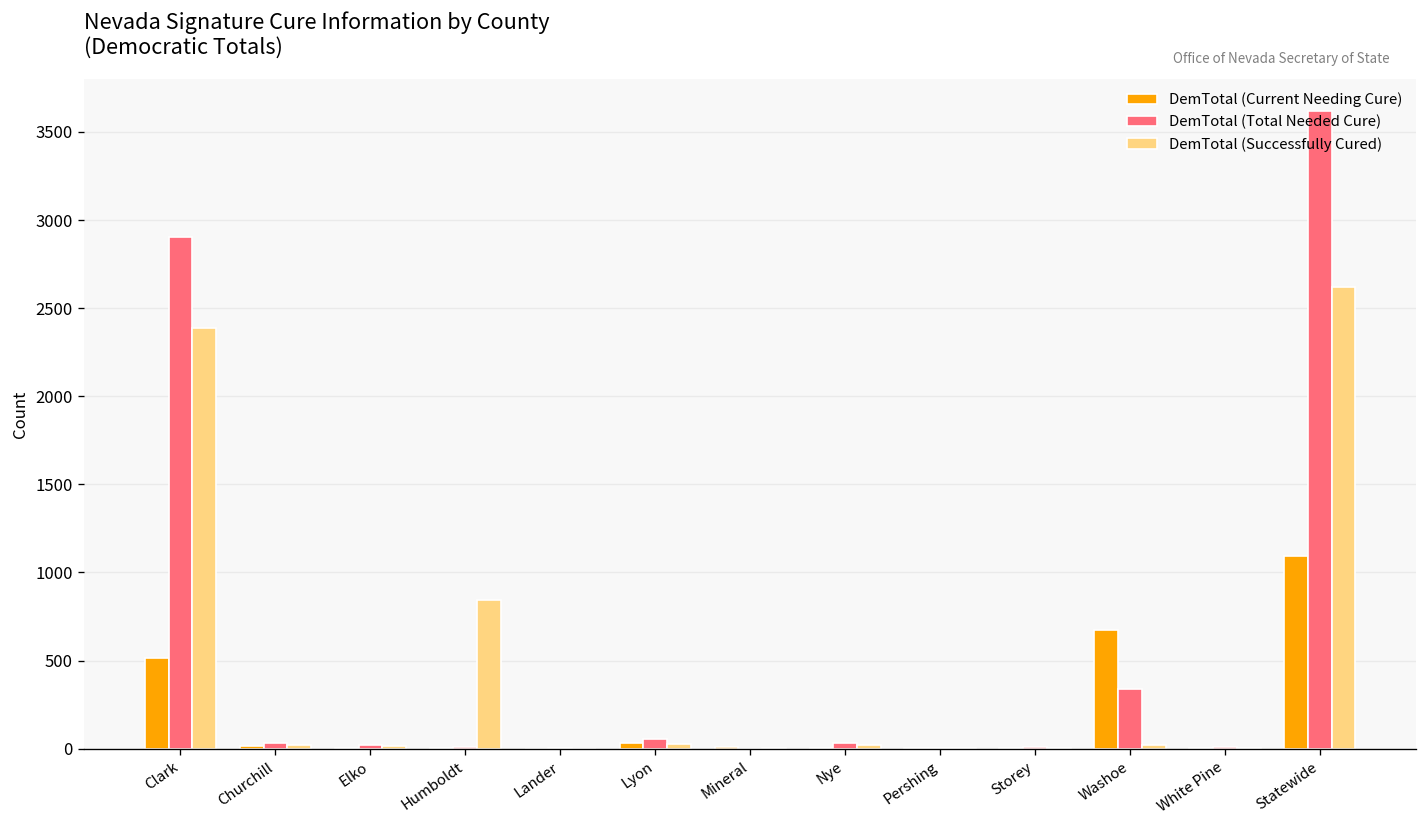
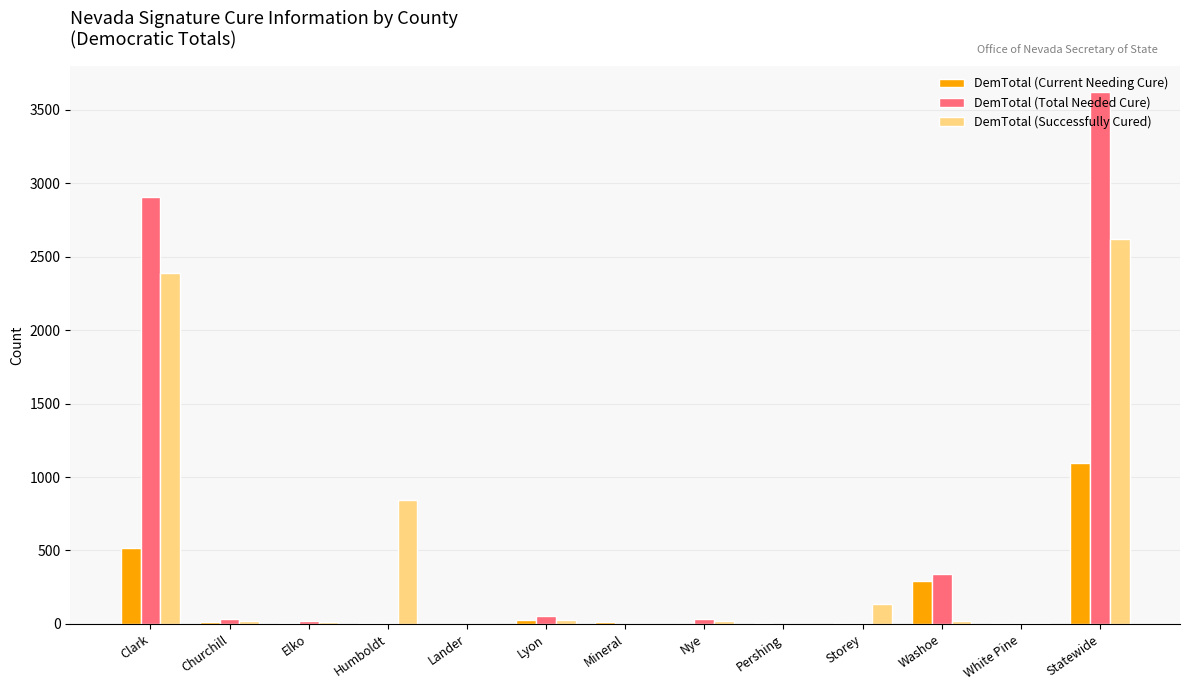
  {
    "DemTotal (Current Needing Cure)": {
      "Clark": 510,
      "Lyon": 30,
-     "Washoe": 670,
+     "Washoe": 290,
      "Statewide": 1090
    },
    "DemTotal (Total Needed Cure)": {
      "Clark": 2910,
      "Churchill": 30,
      "Elko": 20,
      "Lyon": 60,
      "Nye": 30,
      "Washoe": 340,
      "Statewide": 3620
    },
    "DemTotal (Successfully Cured)": {
      "Clark": 2390,
      "Churchill": 20,
      "Humboldt": 850,
      "Lyon": 30,
      "Nye": 20,
-     "Storey": 0,
+     "Storey": 140,
      "Washoe": 20,
      "Statewide": 2620
    }
  }
